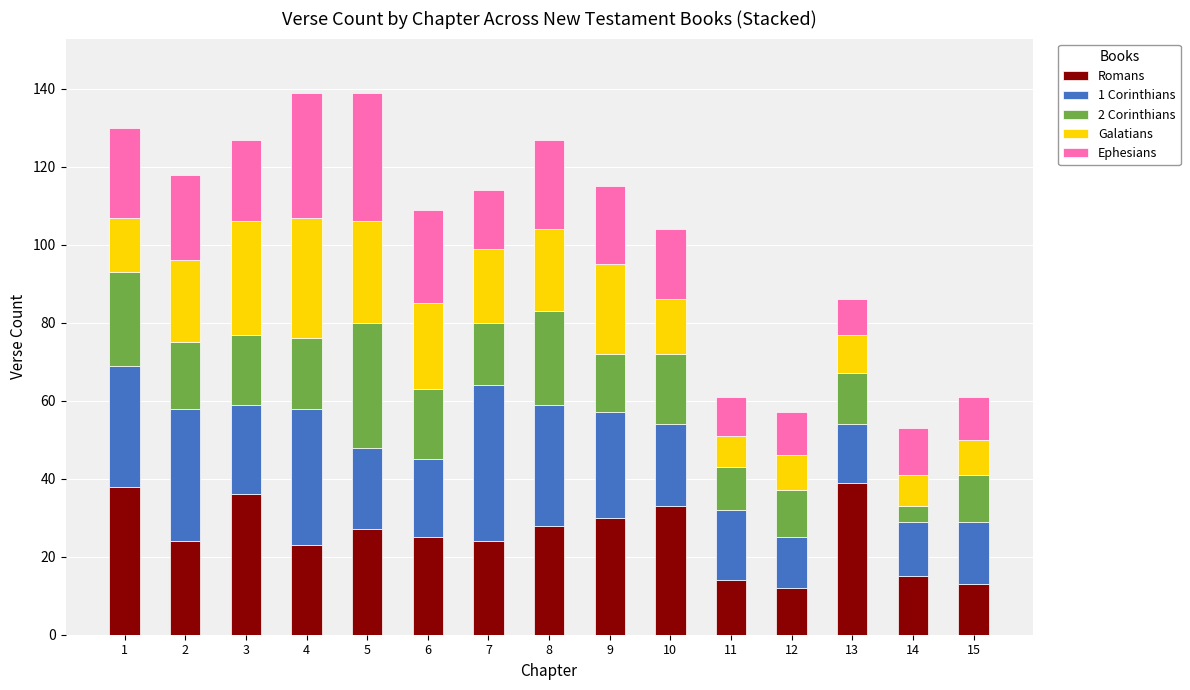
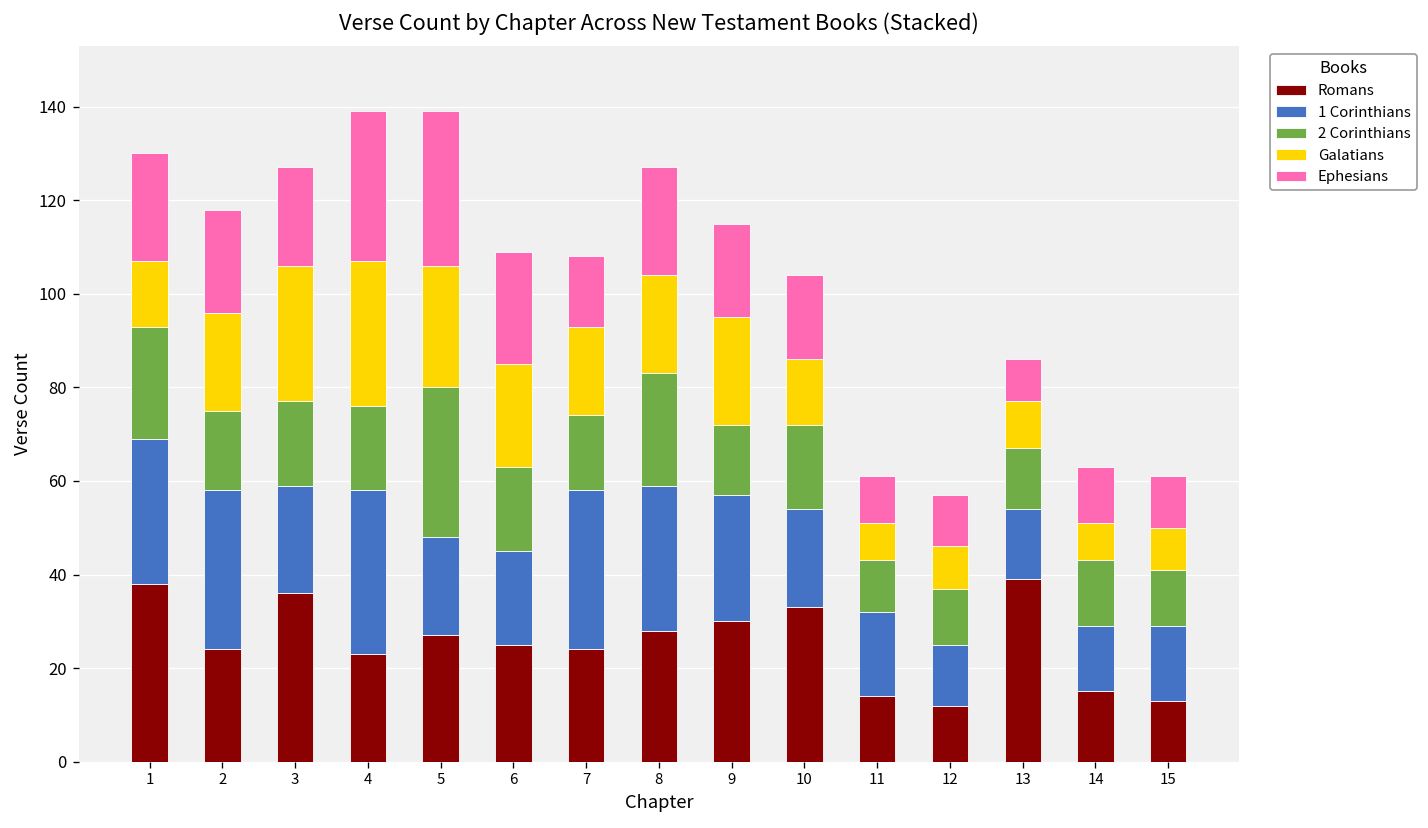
  {
    "Romans": {
      "1": 38,
      "2": 24,
      "3": 36,
      "4": 23,
      "5": 27,
      "6": 25,
      "7": 24,
      "8": 28,
      "9": 30,
      "10": 33,
      "11": 14,
      "12": 12,
      "13": 39,
      "14": 15,
      "15": 13
    },
    "1 Corinthians": {
      "1": 31,
      "2": 34,
      "3": 23,
      "4": 35,
      "5": 21,
      "6": 20,
-     "7": 40,
+     "7": 34,
      "8": 31,
      "9": 27,
      "10": 21,
      "11": 18,
      "12": 13,
      "13": 15,
      "14": 14,
      "15": 16
    },
    "2 Corinthians": {
      "1": 24,
      "2": 17,
      "3": 18,
      "4": 18,
      "5": 32,
      "6": 18,
      "7": 16,
      "8": 24,
      "9": 15,
      "10": 18,
      "11": 11,
      "12": 12,
      "13": 13,
-     "14": 4,
+     "14": 14,
      "15": 12
    },
    "Galatians": {
      "1": 14,
      "2": 21,
      "3": 29,
      "4": 31,
      "5": 26,
      "6": 22,
      "7": 19,
      "8": 21,
      "9": 23,
      "10": 14,
      "11": 8,
      "12": 9,
      "13": 10,
      "14": 8,
      "15": 9
    },
    "Ephesians": {
      "1": 23,
      "2": 22,
      "3": 21,
      "4": 32,
      "5": 33,
      "6": 24,
      "7": 15,
      "8": 23,
      "9": 20,
      "10": 18,
      "11": 10,
      "12": 11,
      "13": 9,
      "14": 12,
      "15": 11
    }
  }
